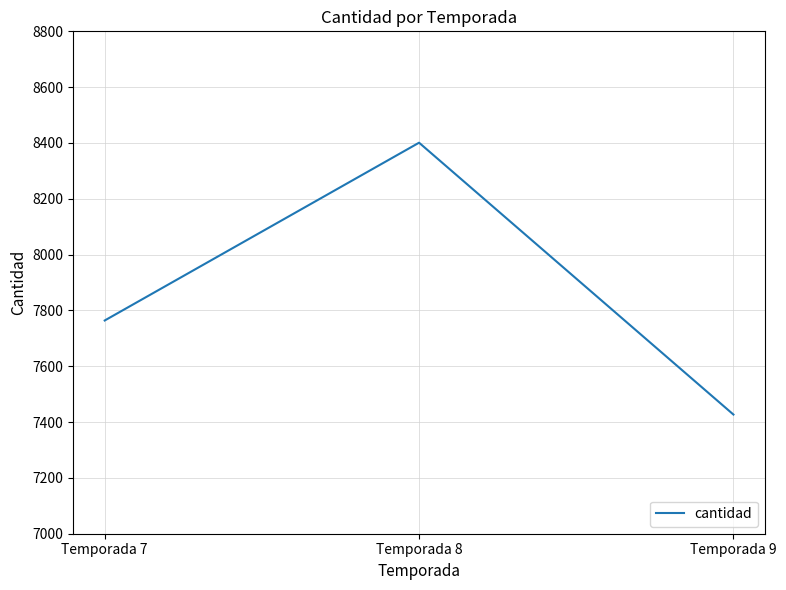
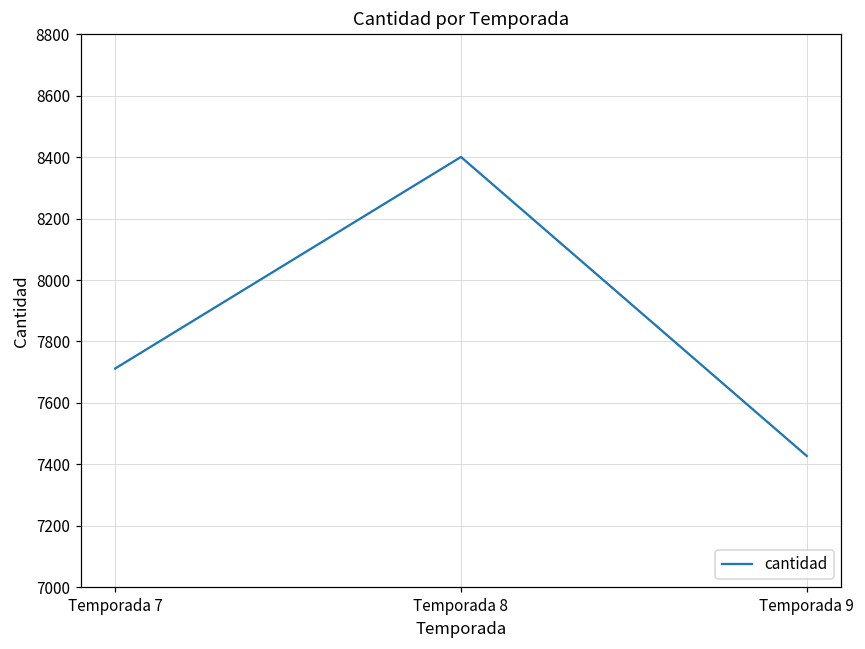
  {
-   "Temporada 7": 7760,
+   "Temporada 7": 7710,
    "Temporada 8": 8400,
    "Temporada 9": 7430
  }
